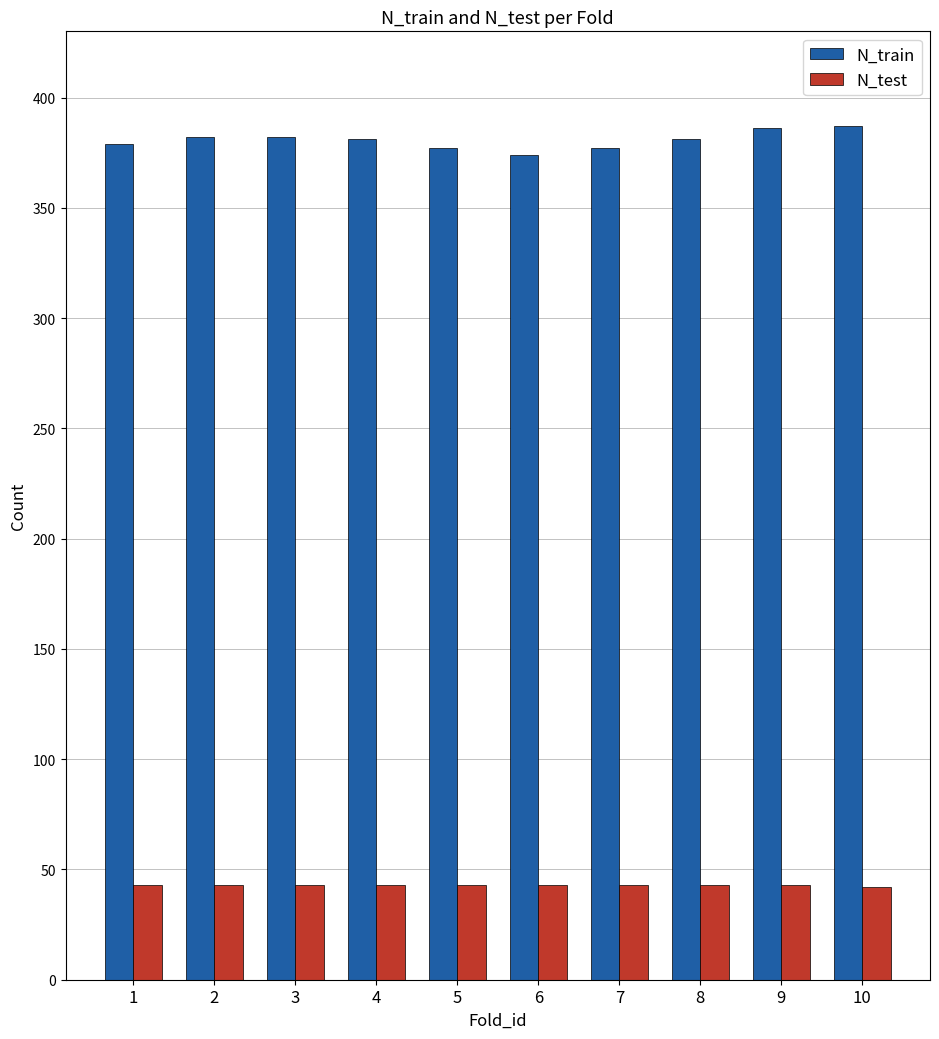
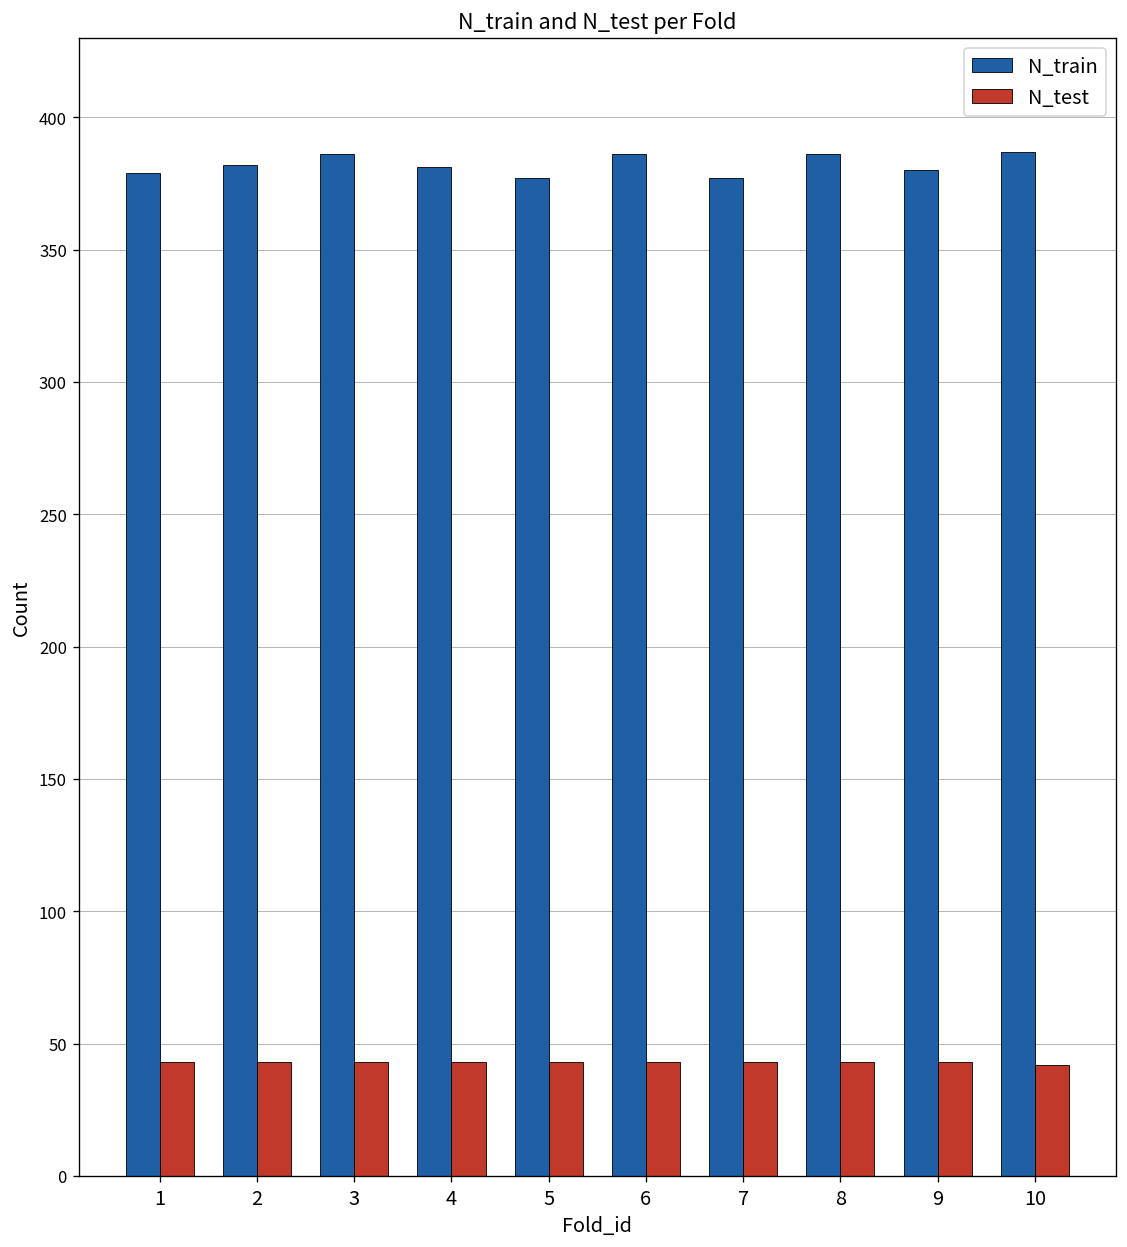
  {
    "N_train": {
      "1": 379,
      "2": 382,
-     "3": 382,
+     "3": 386,
      "4": 381,
      "5": 377,
-     "6": 374,
+     "6": 386,
      "7": 377,
-     "8": 381,
-     "9": 386,
+     "8": 386,
+     "9": 380,
      "10": 387
    },
    "N_test": {
      "1": 43,
      "2": 43,
      "3": 43,
      "4": 43,
      "5": 43,
      "6": 43,
      "7": 43,
      "8": 43,
      "9": 43,
      "10": 42
    }
  }
